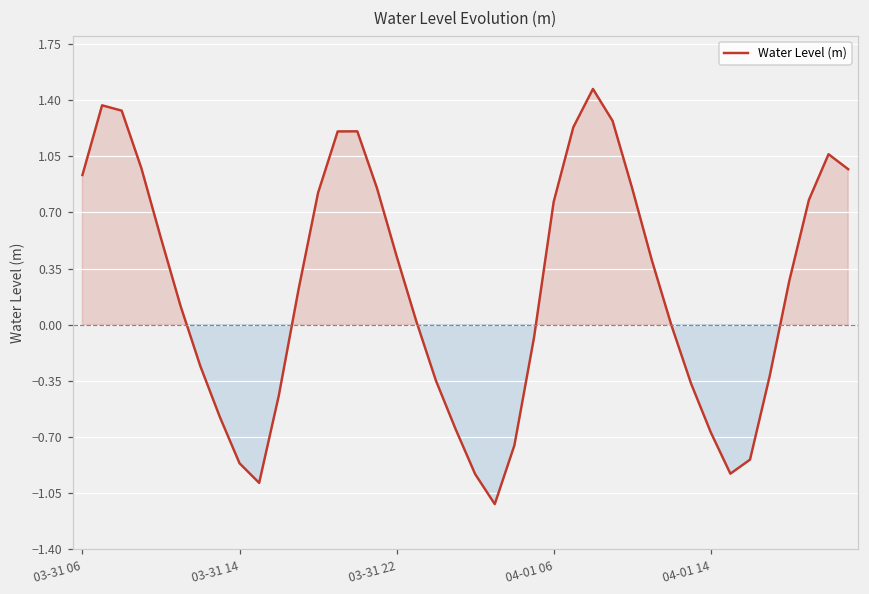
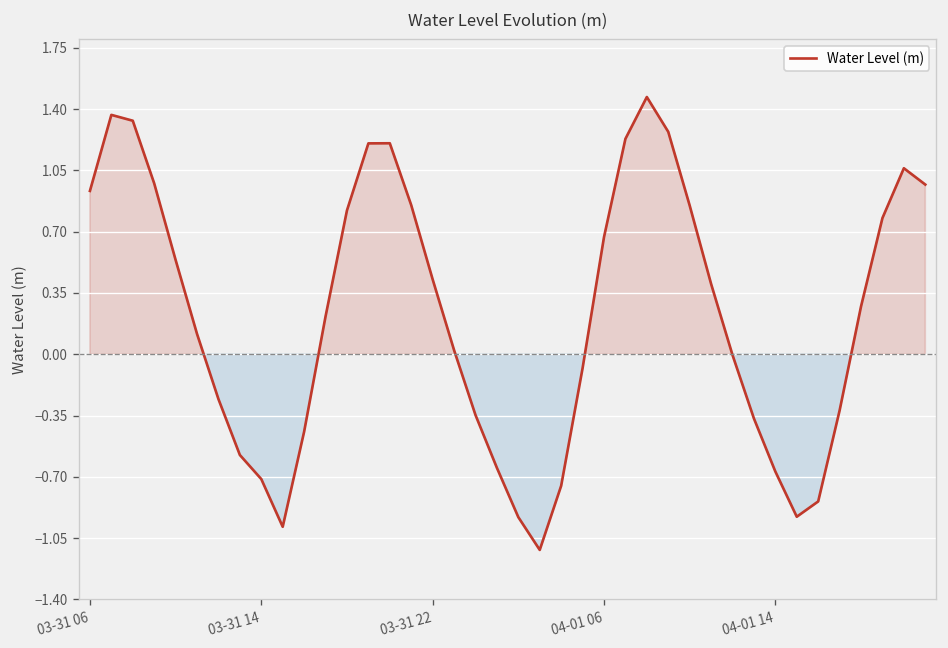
  {
    "03-31 06": 0.93,
-   "03-31 14": -0.86,
+   "03-31 14": -0.71,
    "03-31 22": 0.43,
-   "04-01 06": 0.77,
+   "04-01 06": 0.67,
    "04-01 14": -0.67
  }
